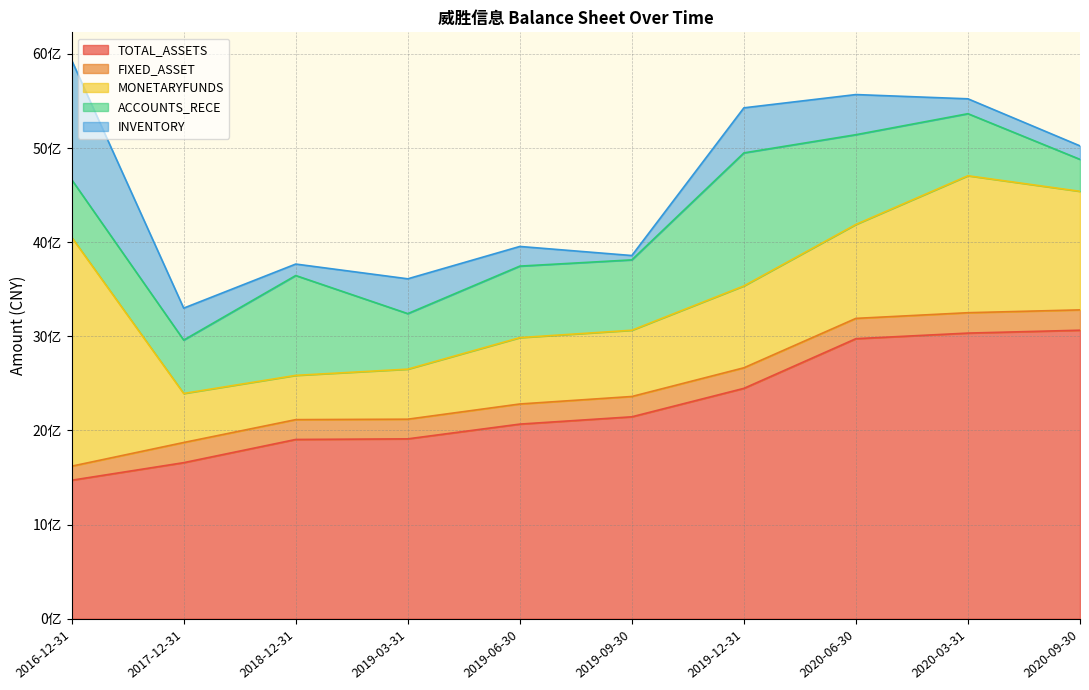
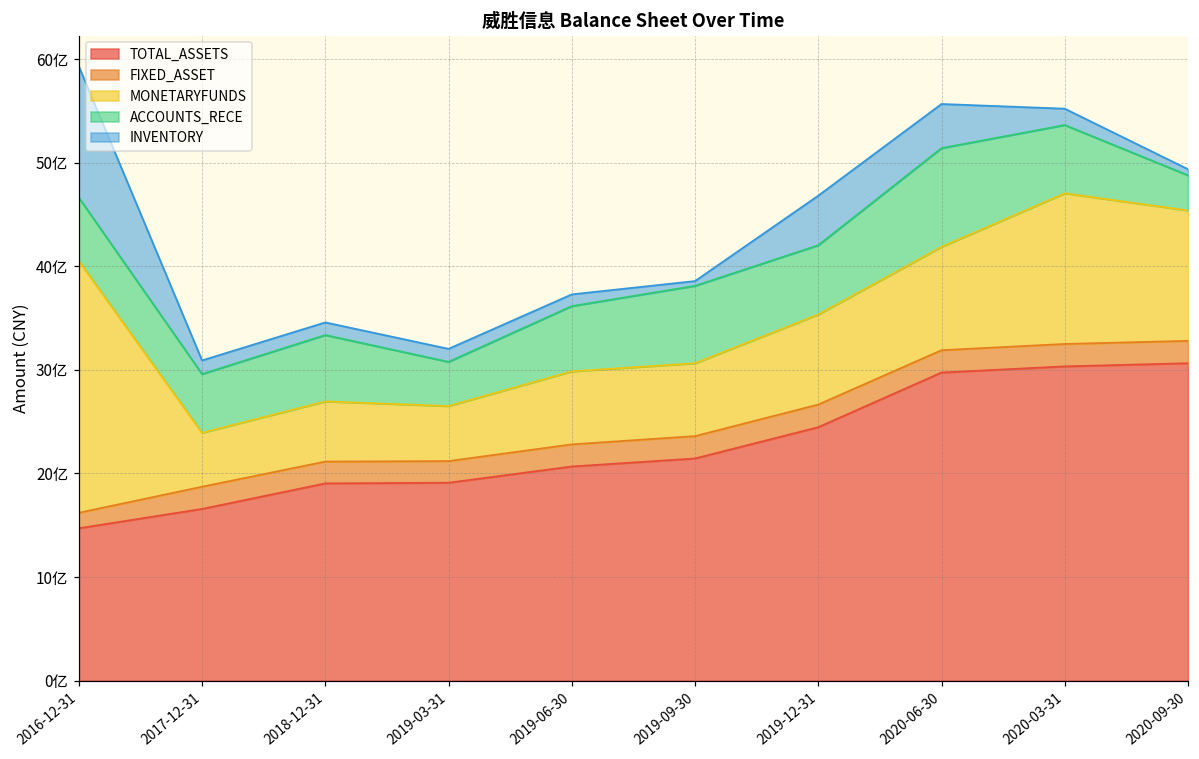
  {
    "MONETARYFUNDS": {
      "2016-12-31": "24亿",
      "2017-12-31": "5亿",
-     "2018-12-31": "5亿",
+     "2018-12-31": "6亿",
      "2019-03-31": "5亿",
      "2019-06-30": "7亿",
      "2019-09-30": "7亿",
      "2019-12-31": "9亿",
      "2020-06-30": "10亿",
      "2020-03-31": "15亿",
      "2020-09-30": "13亿"
    },
    "ACCOUNTS_RECE": {
      "2016-12-31": "6亿",
      "2017-12-31": "6亿",
-     "2018-12-31": "11亿",
-     "2019-03-31": "6亿",
-     "2019-06-30": "8亿",
+     "2018-12-31": "6亿",
+     "2019-03-31": "4亿",
+     "2019-06-30": "6亿",
      "2019-09-30": "7亿",
-     "2019-12-31": "14亿",
+     "2019-12-31": "7亿",
      "2020-06-30": "10亿",
      "2020-03-31": "7亿",
      "2020-09-30": "3亿"
    },
    "INVENTORY": {
      "2016-12-31": "13亿",
-     "2017-12-31": "3亿",
+     "2017-12-31": "1亿",
      "2018-12-31": "1亿",
-     "2019-03-31": "4亿",
-     "2019-06-30": "2亿",
+     "2019-03-31": "1亿",
+     "2019-06-30": "1亿",
      "2019-09-30": "0亿",
      "2019-12-31": "5亿",
      "2020-06-30": "4亿",
      "2020-03-31": "2亿",
-     "2020-09-30": "1.4亿"
+     "2020-09-30": "0.6亿"
    }
  }
